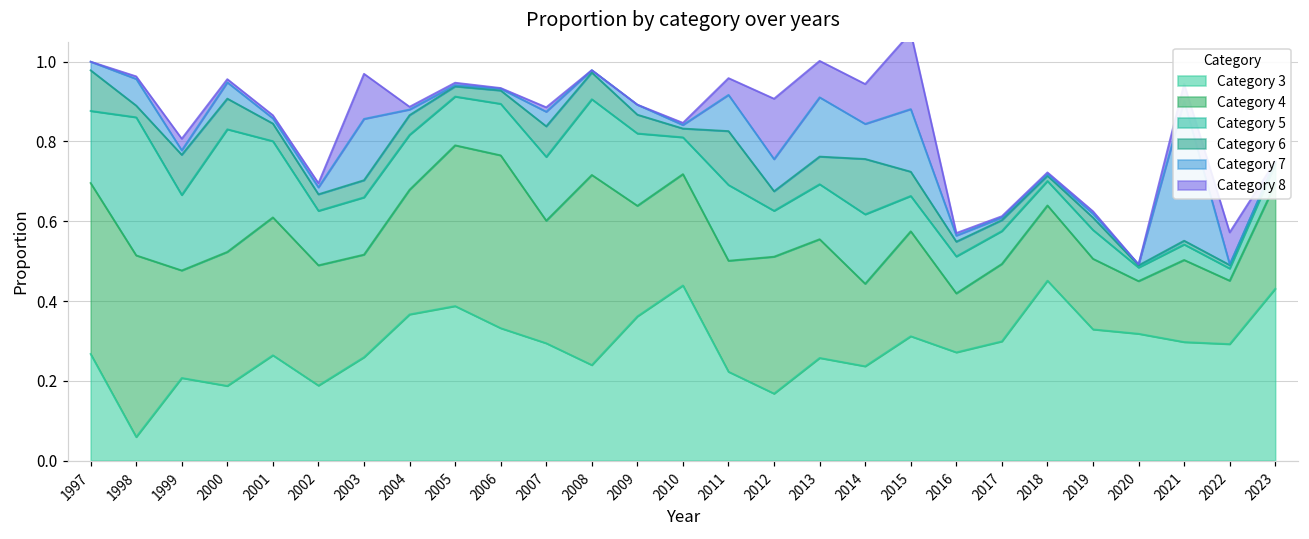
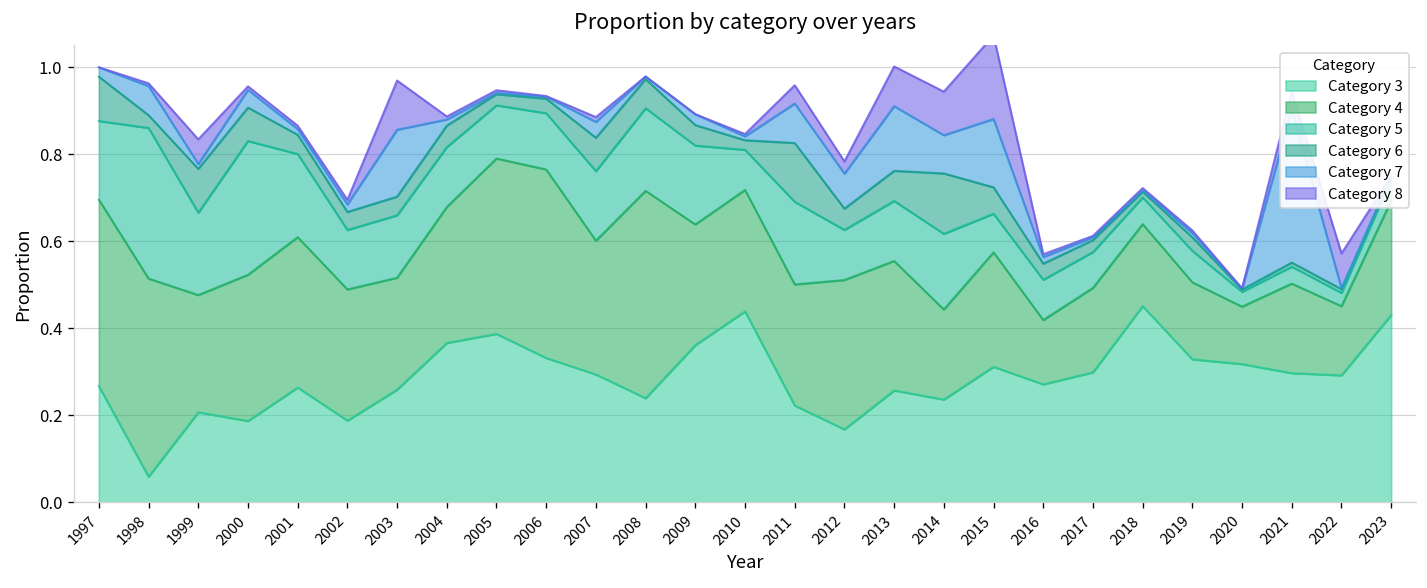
  {
    "Category 7": {
      "1999": 0.01,
      "2000": 0.04,
      "2001": 0.01,
      "2002": 0.02,
      "2003": 0.15,
      "2007": 0.04,
      "2011": 0.09,
      "2012": 0.08,
      "2013": 0.15,
      "2014": 0.09,
      "2015": 0.16
    },
    "Category 8": {
-     "1999": 0.03,
+     "1999": 0.06,
      "2000": 0.01,
      "2001": 0.01,
      "2002": 0.01,
      "2003": 0.11,
      "2007": 0.01,
      "2011": 0.04,
-     "2012": 0.15,
+     "2012": 0.03,
      "2013": 0.09,
      "2014": 0.10,
      "2022": 0.08
    }
  }
